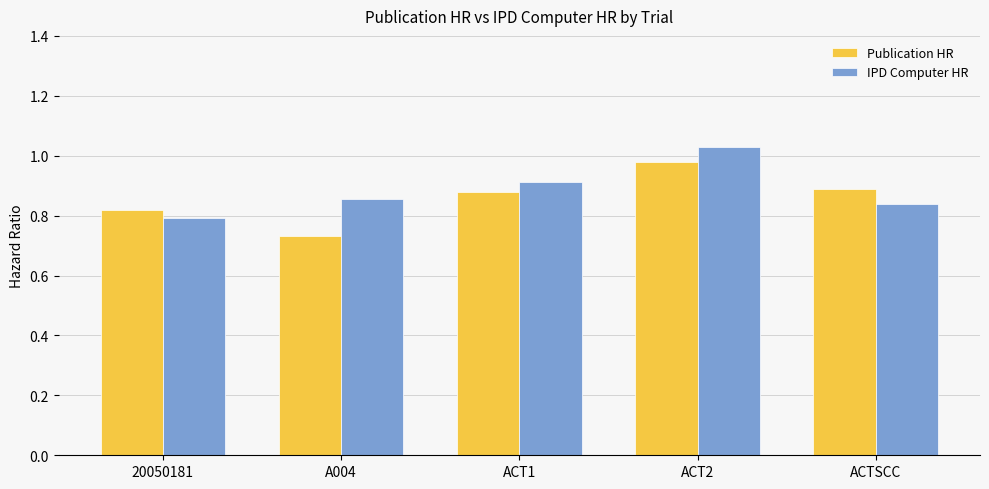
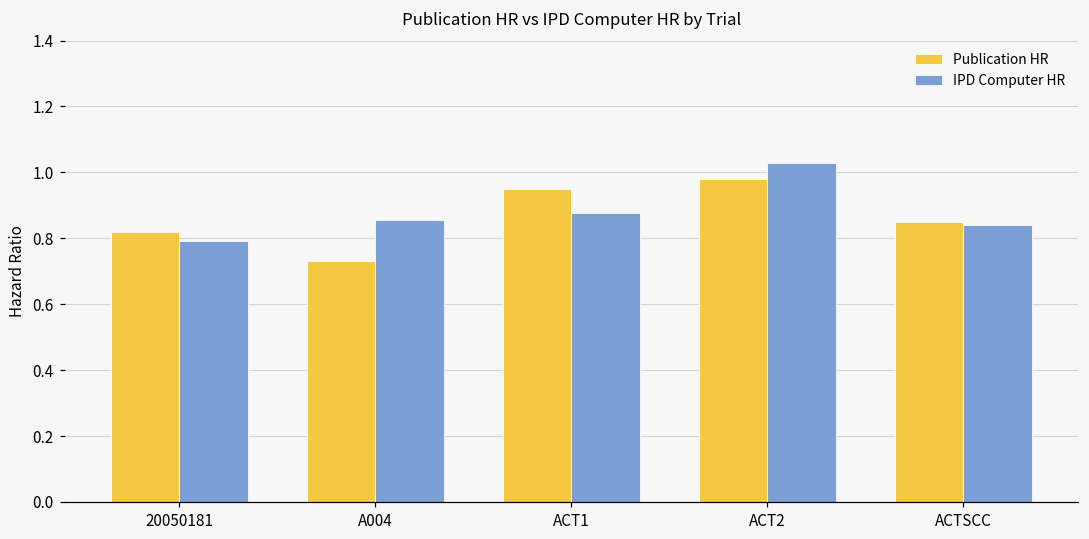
  {
    "Publication HR": {
      "20050181": 0.82,
      "A004": 0.73,
-     "ACT1": 0.88,
+     "ACT1": 0.95,
      "ACT2": 0.98,
-     "ACTSCC": 0.89
+     "ACTSCC": 0.85
    },
    "IPD Computer HR": {
      "20050181": 0.79,
      "A004": 0.86,
-     "ACT1": 0.91,
+     "ACT1": 0.88,
      "ACT2": 1.03,
      "ACTSCC": 0.84
    }
  }
